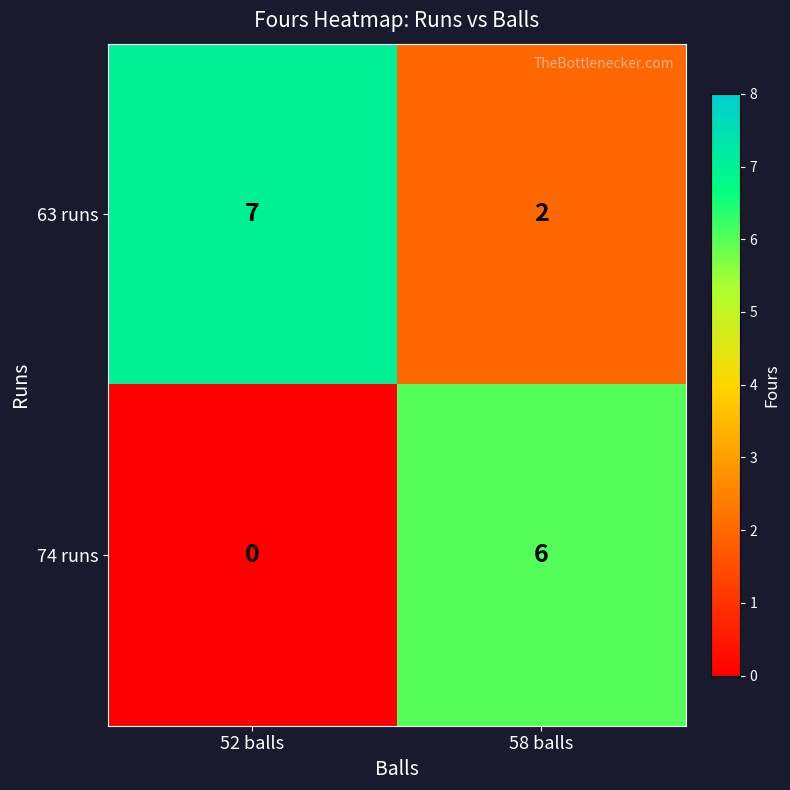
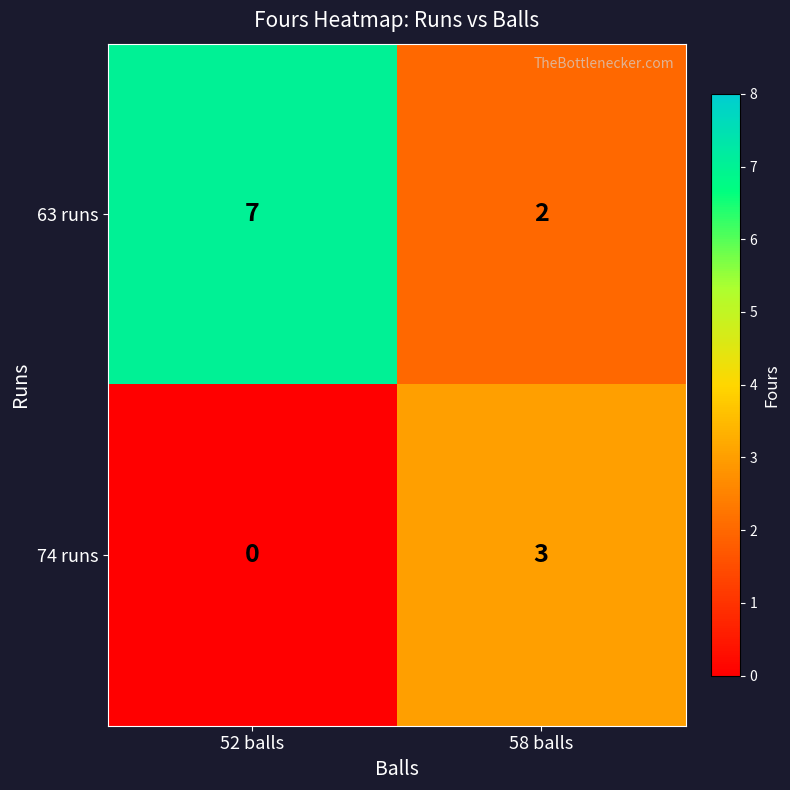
  {
    "63 runs": {
      "52 balls": 7
    },
    "74 runs": {
      "52 balls": 0,
-     "58 balls": 6
+     "58 balls": 3
    }
  }
